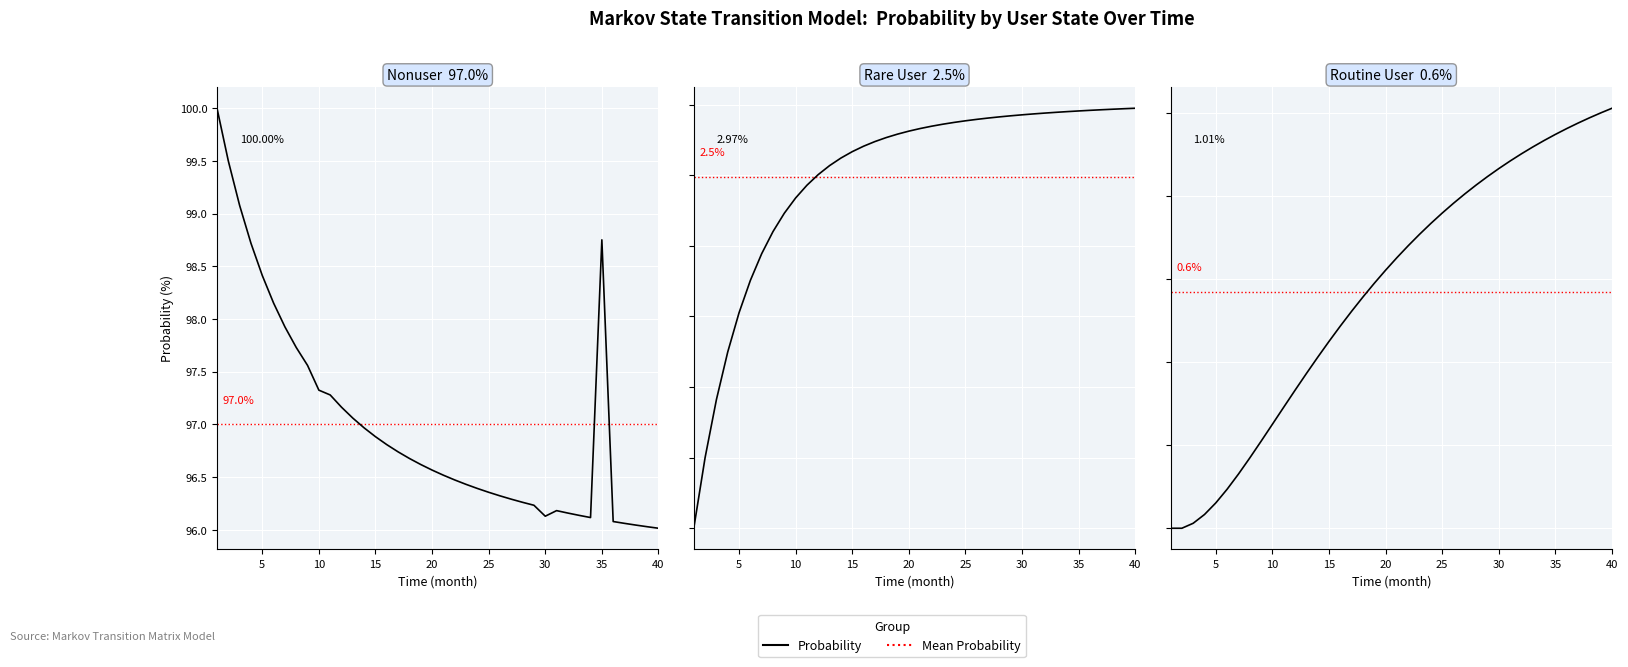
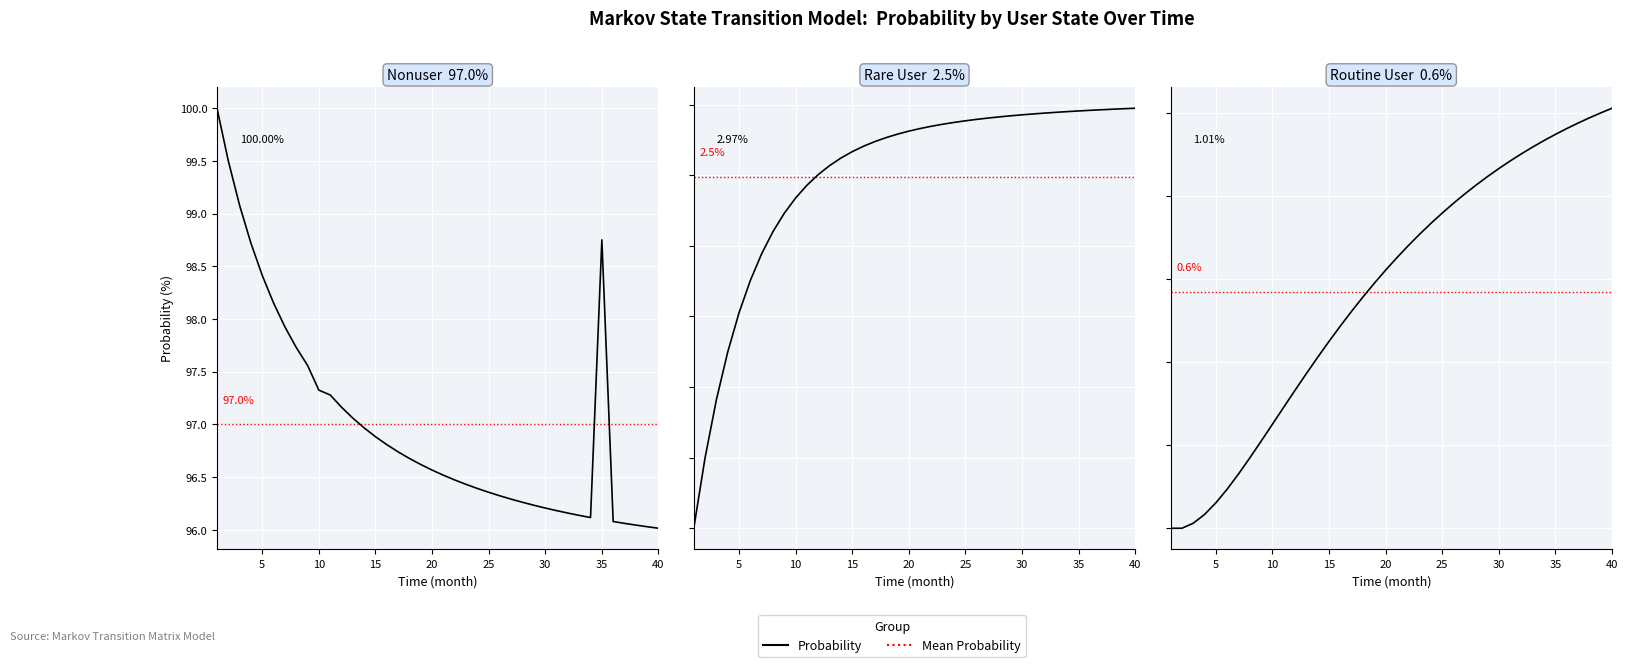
  {
    "Nonuser 97.0%": {
      "5": 98.41,
      "10": 97.33,
      "15": 96.88,
      "20": 96.57,
      "25": 96.36,
-     "30": 96.13,
+     "30": 96.21,
      "35": 98.75,
      "40": 96.01
    }
  }
